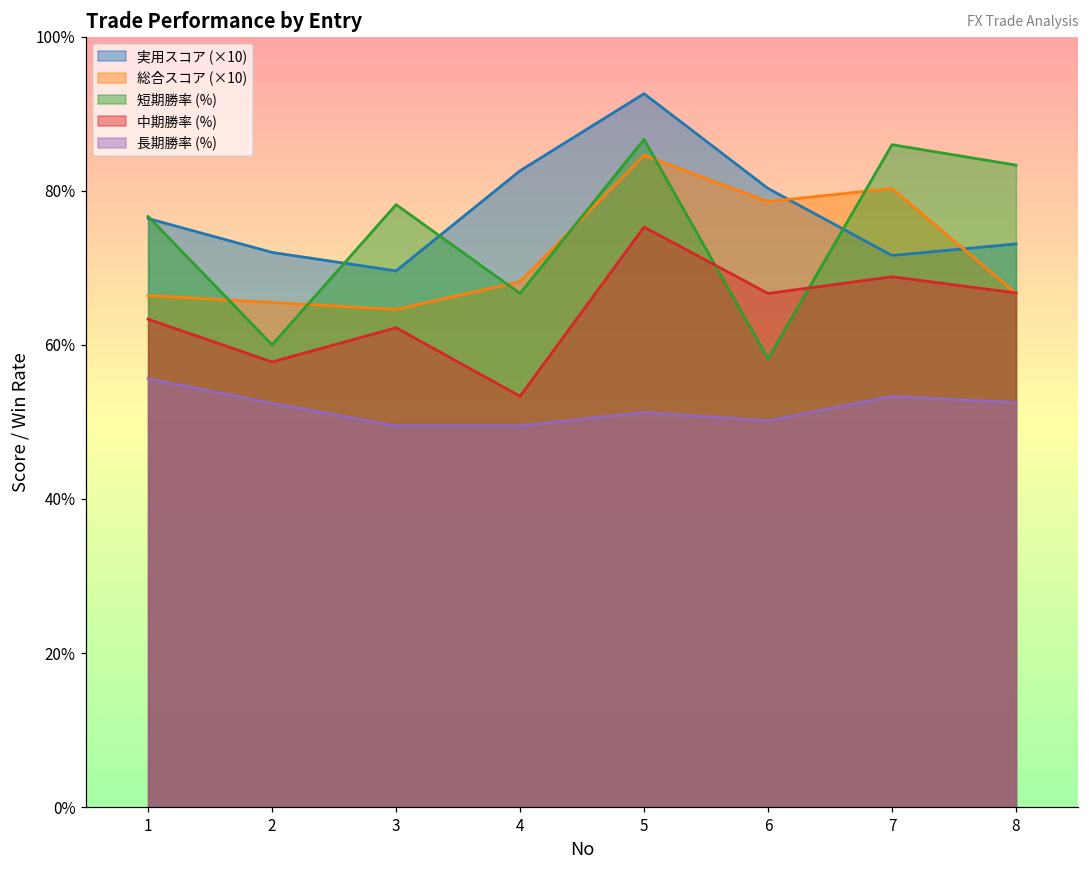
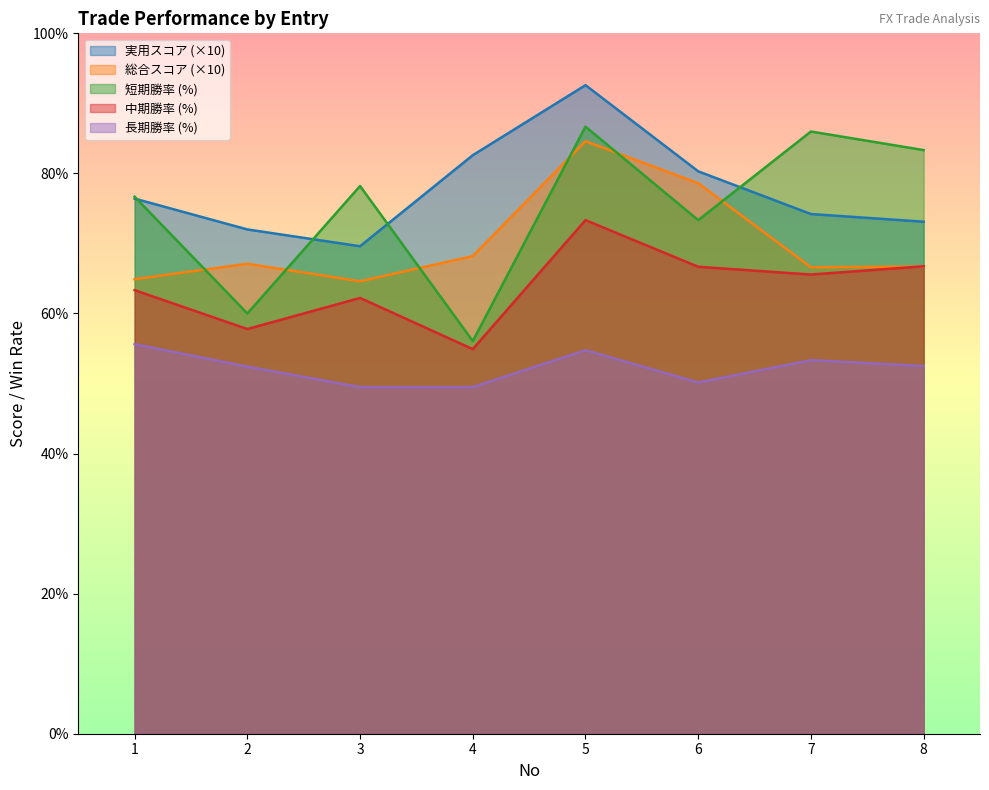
  {
    "実用スコア (×10)": {
      "2": "72%",
      "3": "70%",
      "4": "83%",
      "5": "93%",
      "6": "80%",
-     "7": "72%",
+     "7": "74%",
      "8": "73%"
    },
    "総合スコア (×10)": {
-     "1": "66%",
-     "2": "66%",
+     "1": "65%",
+     "2": "67%",
      "3": "65%",
      "4": "68%",
      "5": "85%",
      "6": "79%",
-     "7": "80%"
+     "7": "67%"
    },
    "短期勝率 (%)": {
      "2": "60%",
      "3": "78%",
-     "4": "67%",
+     "4": "56%",
      "5": "87%",
-     "6": "58%",
+     "6": "73%",
      "7": "86%",
      "8": "83%"
    },
    "中期勝率 (%)": {
      "1": "63%",
      "2": "58%",
      "3": "62%",
-     "4": "53%",
-     "5": "75%",
+     "4": "55%",
+     "5": "73%",
      "6": "67%",
-     "7": "69%"
+     "7": "66%"
    },
    "長期勝率 (%)": {
      "1": "56%",
      "2": "52%",
      "3": "49%",
      "4": "49%",
-     "5": "51%",
+     "5": "55%",
      "6": "50%",
      "7": "53%",
      "8": "53%"
    }
  }
